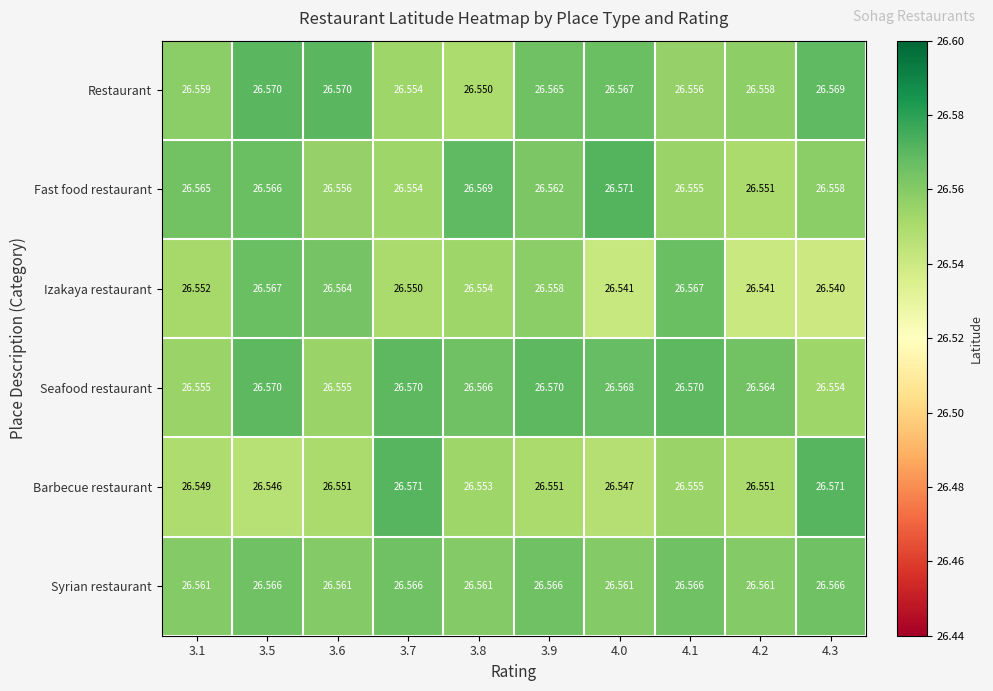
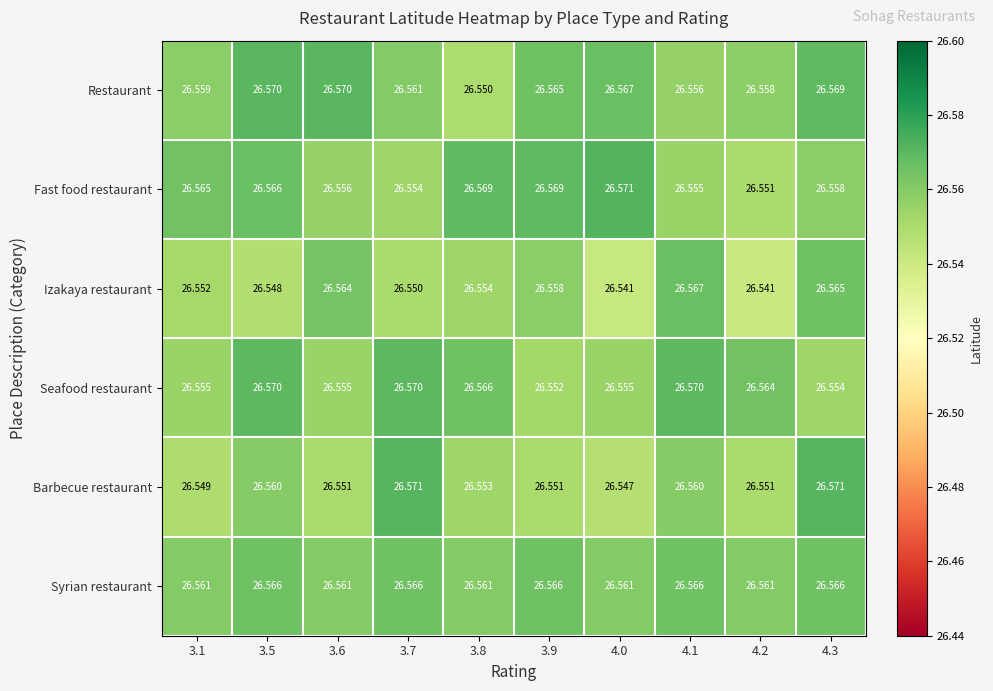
  {
    "Restaurant": {
      "3.1": 26.559,
      "3.5": 26.570,
      "3.6": 26.570,
-     "3.7": 26.554,
+     "3.7": 26.561,
      "3.8": 26.550,
      "3.9": 26.565,
      "4.0": 26.567,
      "4.1": 26.556,
      "4.2": 26.558,
      "4.3": 26.569
    },
    "Fast food restaurant": {
      "3.1": 26.565,
      "3.5": 26.566,
      "3.6": 26.556,
      "3.7": 26.554,
      "3.8": 26.569,
-     "3.9": 26.562,
+     "3.9": 26.569,
      "4.0": 26.571,
      "4.1": 26.555,
      "4.2": 26.551,
      "4.3": 26.558
    },
    "Izakaya restaurant": {
      "3.1": 26.552,
-     "3.5": 26.567,
+     "3.5": 26.548,
      "3.6": 26.564,
      "3.7": 26.550,
      "3.8": 26.554,
      "3.9": 26.558,
      "4.0": 26.541,
      "4.1": 26.567,
      "4.2": 26.541,
-     "4.3": 26.540
+     "4.3": 26.565
    },
    "Seafood restaurant": {
      "3.1": 26.555,
      "3.5": 26.570,
      "3.6": 26.555,
      "3.7": 26.570,
      "3.8": 26.566,
-     "3.9": 26.570,
-     "4.0": 26.568,
+     "3.9": 26.552,
+     "4.0": 26.555,
      "4.1": 26.570,
      "4.2": 26.564,
      "4.3": 26.554
    },
    "Barbecue restaurant": {
      "3.1": 26.549,
-     "3.5": 26.546,
+     "3.5": 26.560,
      "3.6": 26.551,
      "3.7": 26.571,
      "3.8": 26.553,
      "3.9": 26.551,
      "4.0": 26.547,
-     "4.1": 26.555,
+     "4.1": 26.560,
      "4.2": 26.551,
      "4.3": 26.571
    },
    "Syrian restaurant": {
      "3.1": 26.561,
      "3.5": 26.566,
      "3.6": 26.561,
      "3.7": 26.566,
      "3.8": 26.561,
      "3.9": 26.566,
      "4.0": 26.561,
      "4.1": 26.566,
      "4.2": 26.561,
      "4.3": 26.566
    }
  }
